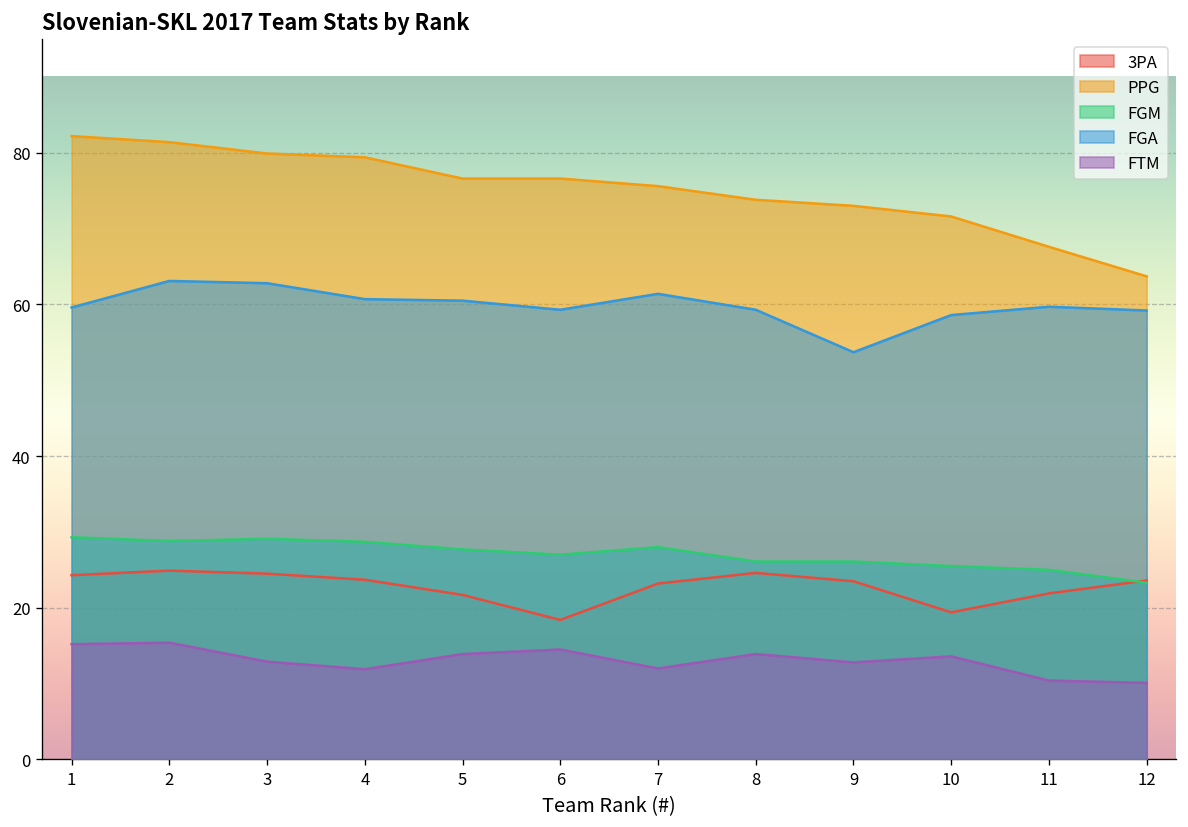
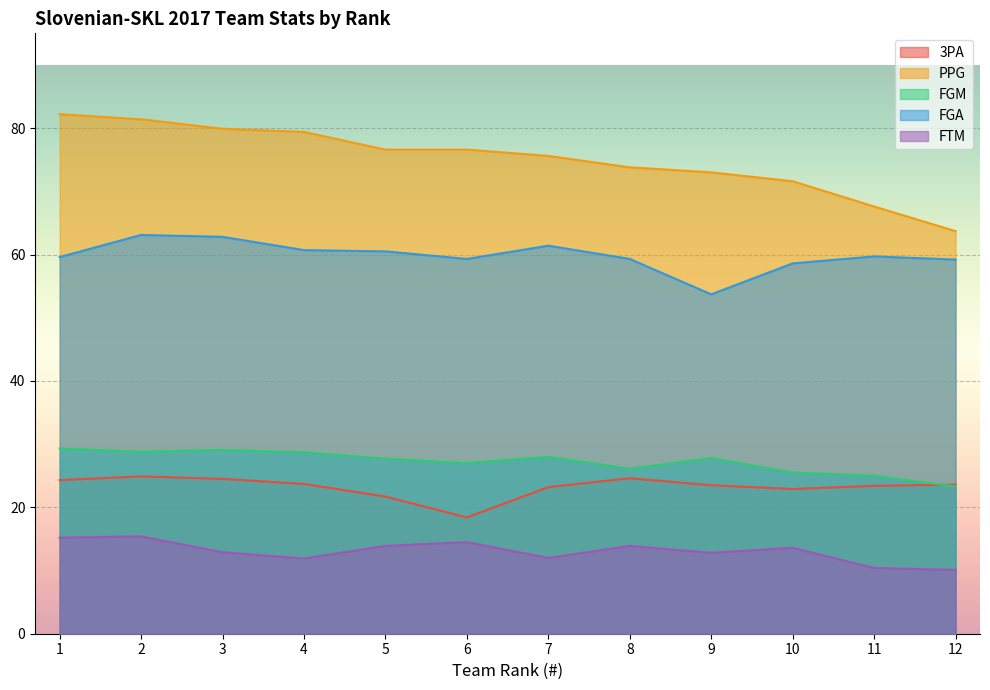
  {
    "3PA": {
      "1": 24,
      "2": 25,
      "3": 25,
      "4": 24,
      "5": 22,
      "6": 18,
      "7": 23,
      "8": 25,
      "9": 24,
-     "10": 19,
-     "11": 22
+     "10": 23,
+     "11": 23
    },
    "PPG": {
      "1": 82,
      "2": 81,
      "3": 80,
      "4": 79,
      "5": 77,
      "6": 77,
      "7": 76,
      "8": 74,
      "9": 73,
      "10": 72,
      "11": 68,
      "12": 64
    },
    "FGM": {
      "1": 29,
      "2": 29,
      "3": 29,
      "4": 29,
      "5": 28,
      "6": 27,
      "7": 28,
      "8": 26,
-     "9": 26,
+     "9": 28,
      "10": 26,
      "11": 25
    },
    "FGA": {
      "1": 60,
      "2": 63,
      "3": 63,
      "4": 61,
      "5": 61,
      "6": 59,
      "7": 61,
      "8": 59,
      "9": 54,
      "10": 59,
      "11": 60,
      "12": 59
    },
    "FTM": {
      "1": 15,
      "2": 15,
      "3": 13,
      "4": 12,
      "5": 14,
      "6": 15,
      "7": 12,
      "8": 14,
      "9": 13,
      "10": 14,
      "11": 10,
      "12": 10
    }
  }
